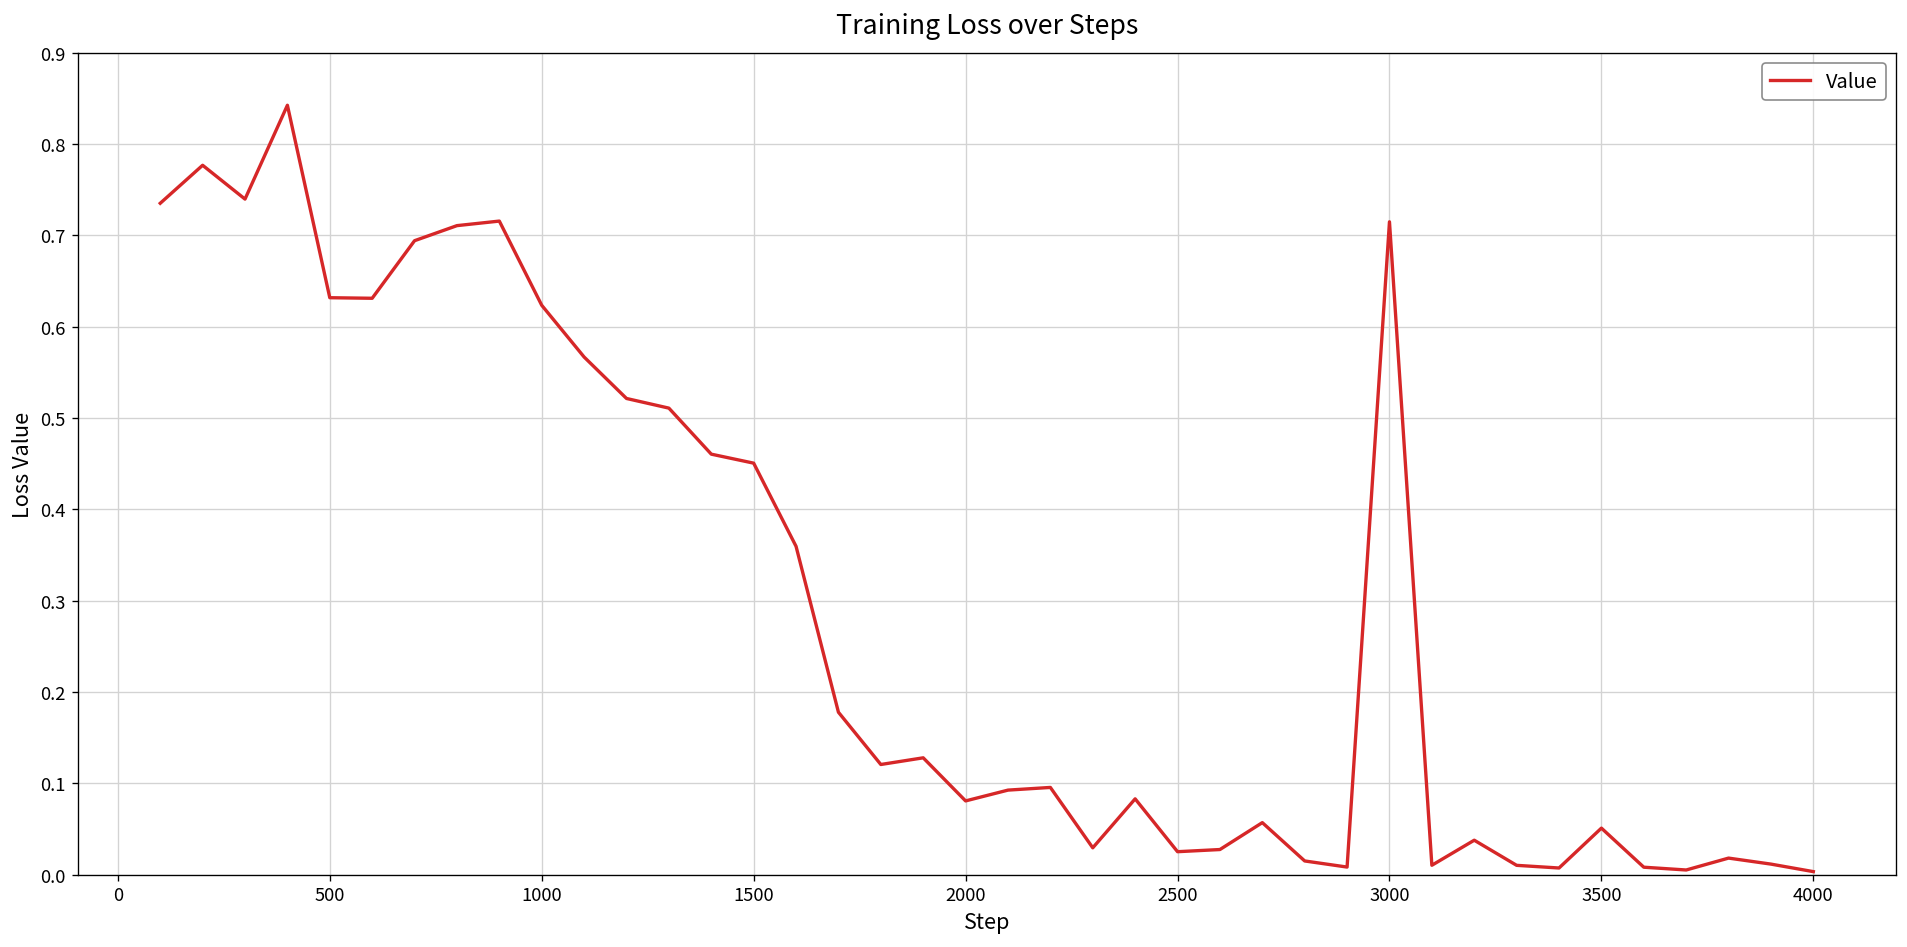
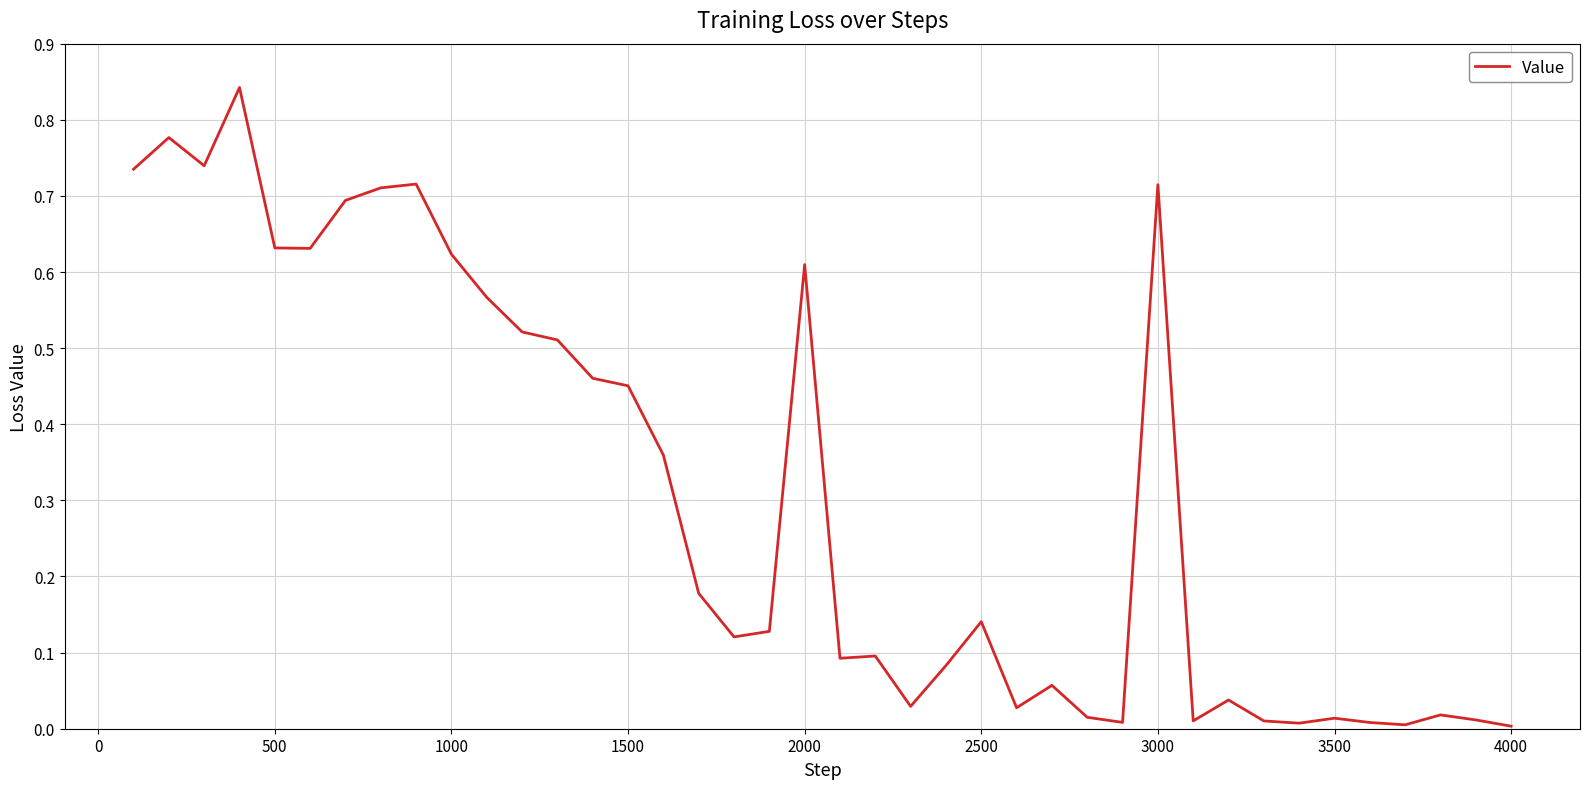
  {
    "500": 0.63,
    "1000": 0.62,
    "1500": 0.45,
-   "2000": 0.08,
-   "2500": 0.03,
+   "2000": 0.61,
+   "2500": 0.14,
    "3000": 0.71,
-   "3500": 0.05,
+   "3500": 0.01,
    "4000": 0.00
  }
